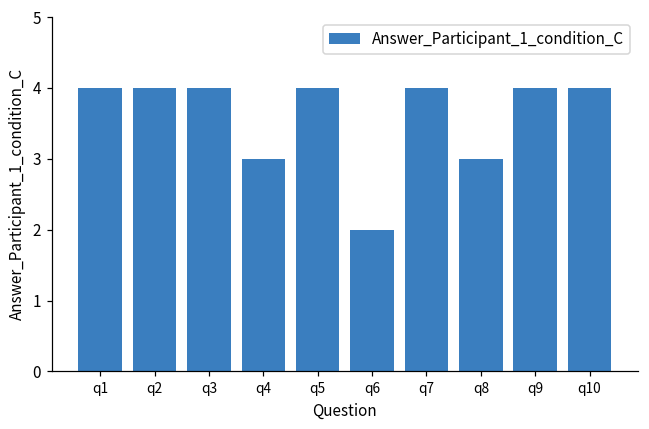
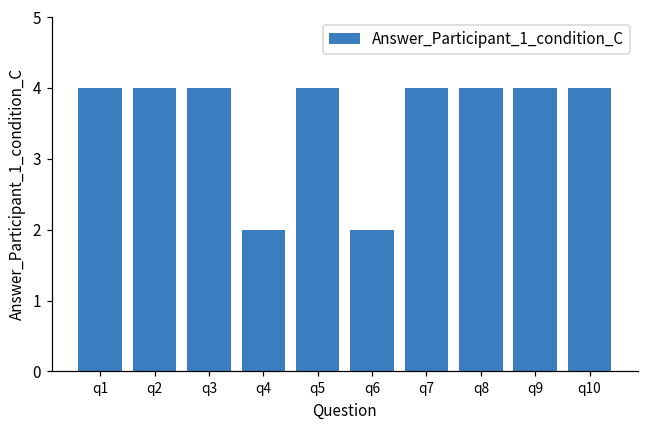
  {
    "q1": 4,
    "q2": 4,
    "q3": 4,
-   "q4": 3,
+   "q4": 2,
    "q5": 4,
    "q6": 2,
    "q7": 4,
-   "q8": 3,
+   "q8": 4,
    "q9": 4,
    "q10": 4
  }
